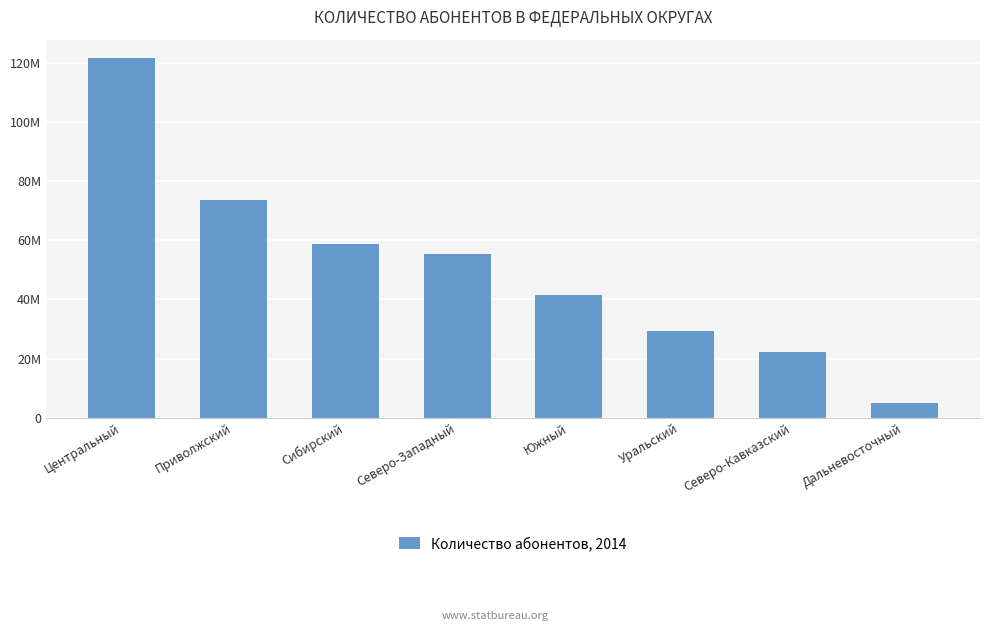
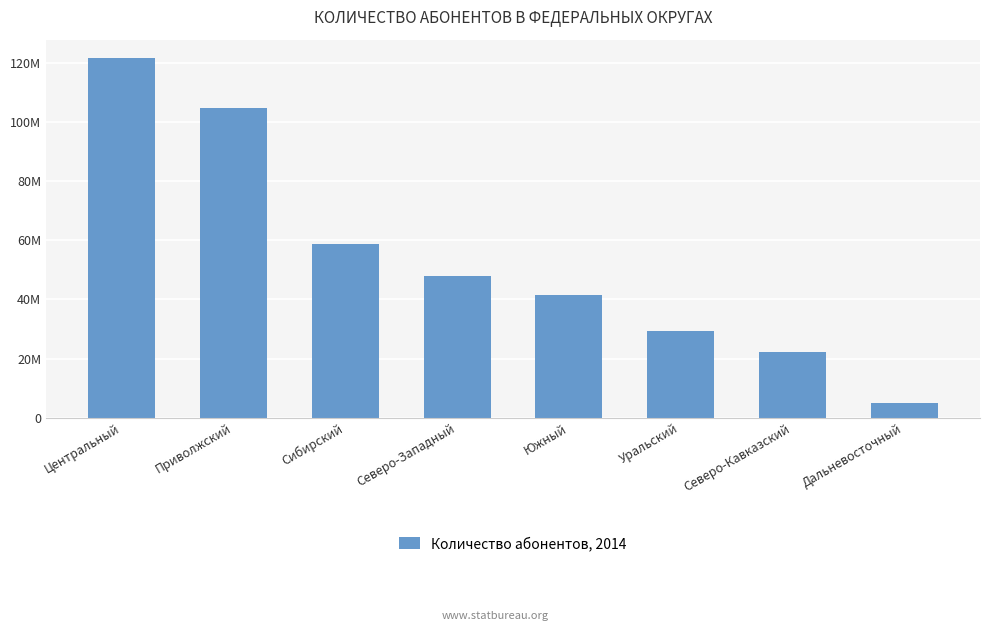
  {
    "Центральный": 122000000,
-   "Приволжский": 74000000,
+   "Приволжский": 105000000,
    "Сибирский": 59000000,
-   "Северо-Западный": 55000000,
+   "Северо-Западный": 48000000,
    "Южный": 41000000,
    "Уральский": 29000000,
    "Северо-Кавказский": 22000000,
    "Дальневосточный": 5000000
  }
